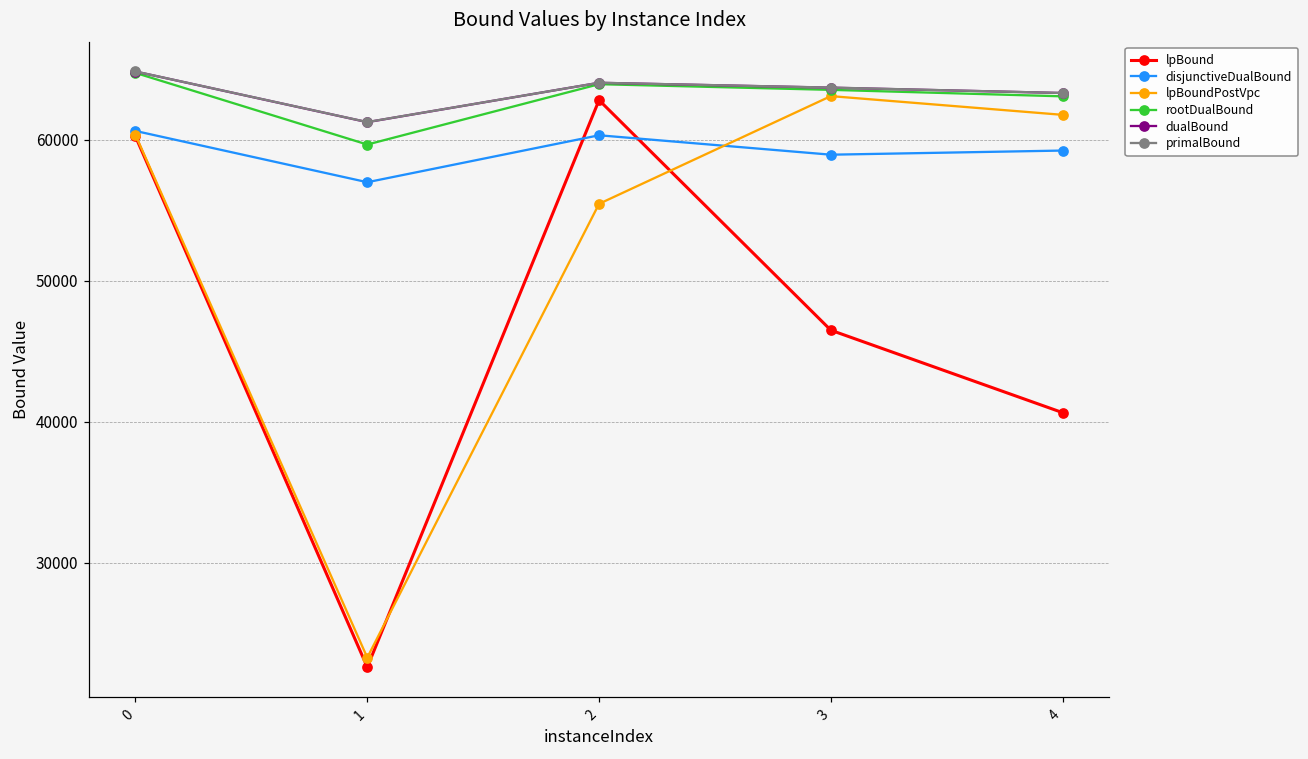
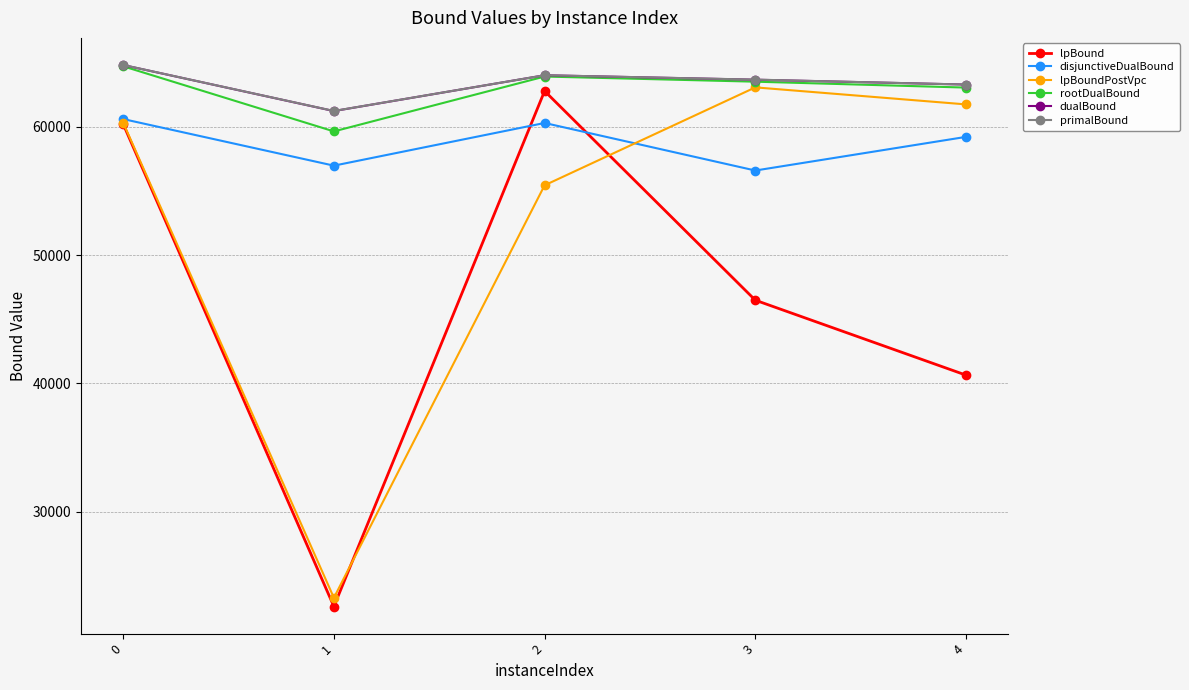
  {
    "lpBound": {
      "1": 22600,
      "2": 62800,
      "3": 46500,
      "4": 40700
    },
    "disjunctiveDualBound": {
      "0": 60600,
      "1": 57000,
      "2": 60300,
-     "3": 58900,
+     "3": 56600,
      "4": 59200
    },
    "lpBoundPostVpc": {
      "1": 23300,
      "2": 55400,
      "3": 63100,
      "4": 61800
    },
    "rootDualBound": {
      "1": 59700,
      "4": 63100
    },
    "primalBound": {
      "1": 61200,
      "4": 63300
    }
  }
